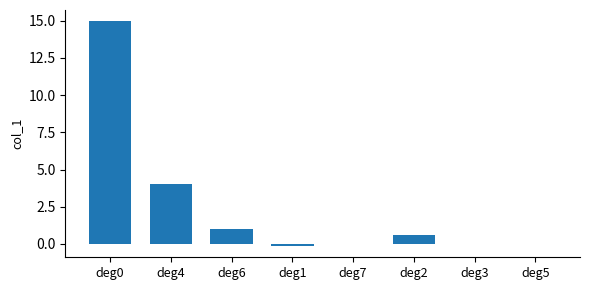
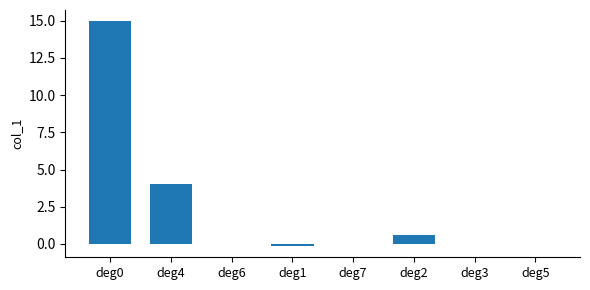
  {
    "deg0": 15,
    "deg4": 4,
-   "deg6": 1,
+   "deg6": 0,
    "deg2": 0.6
  }
